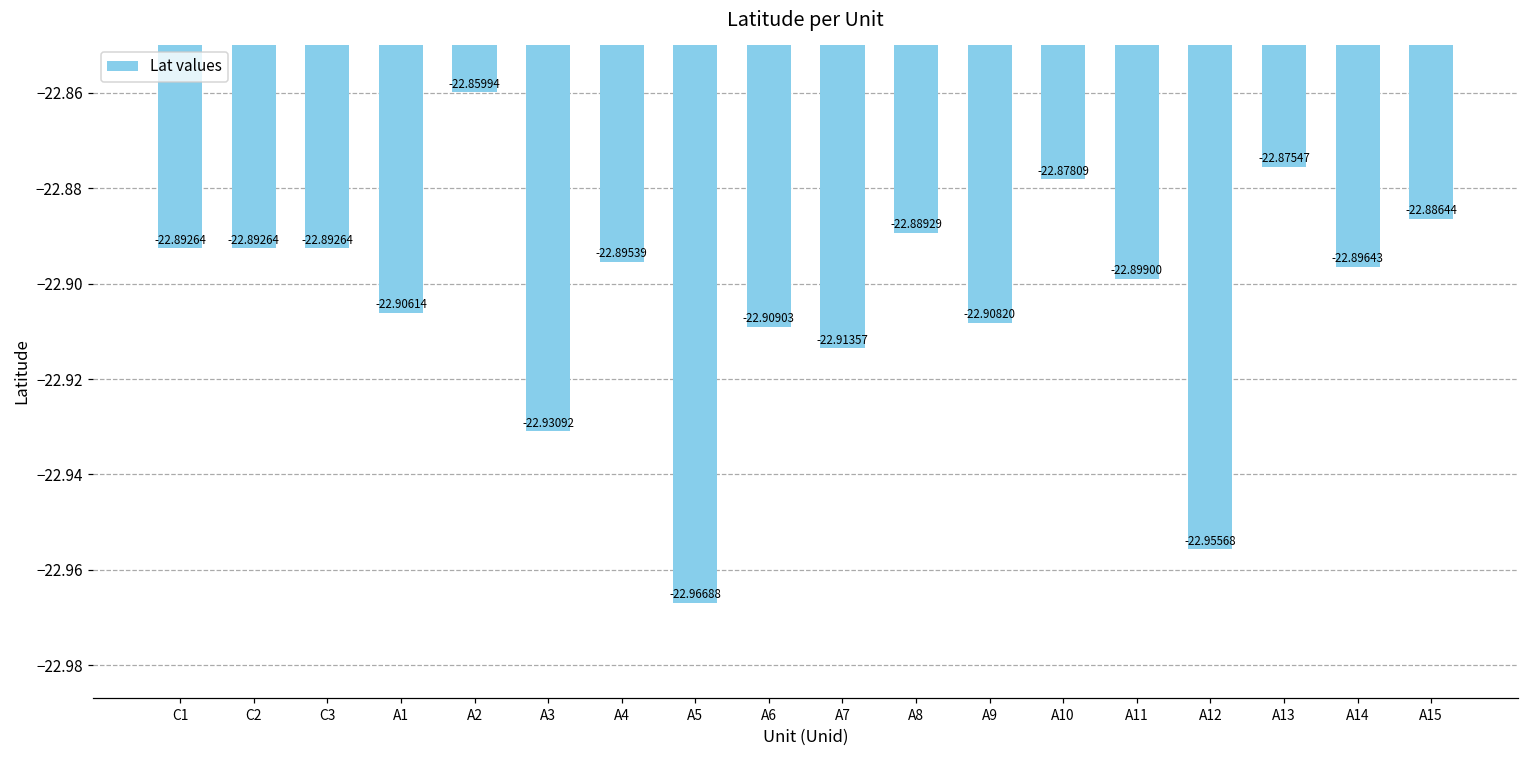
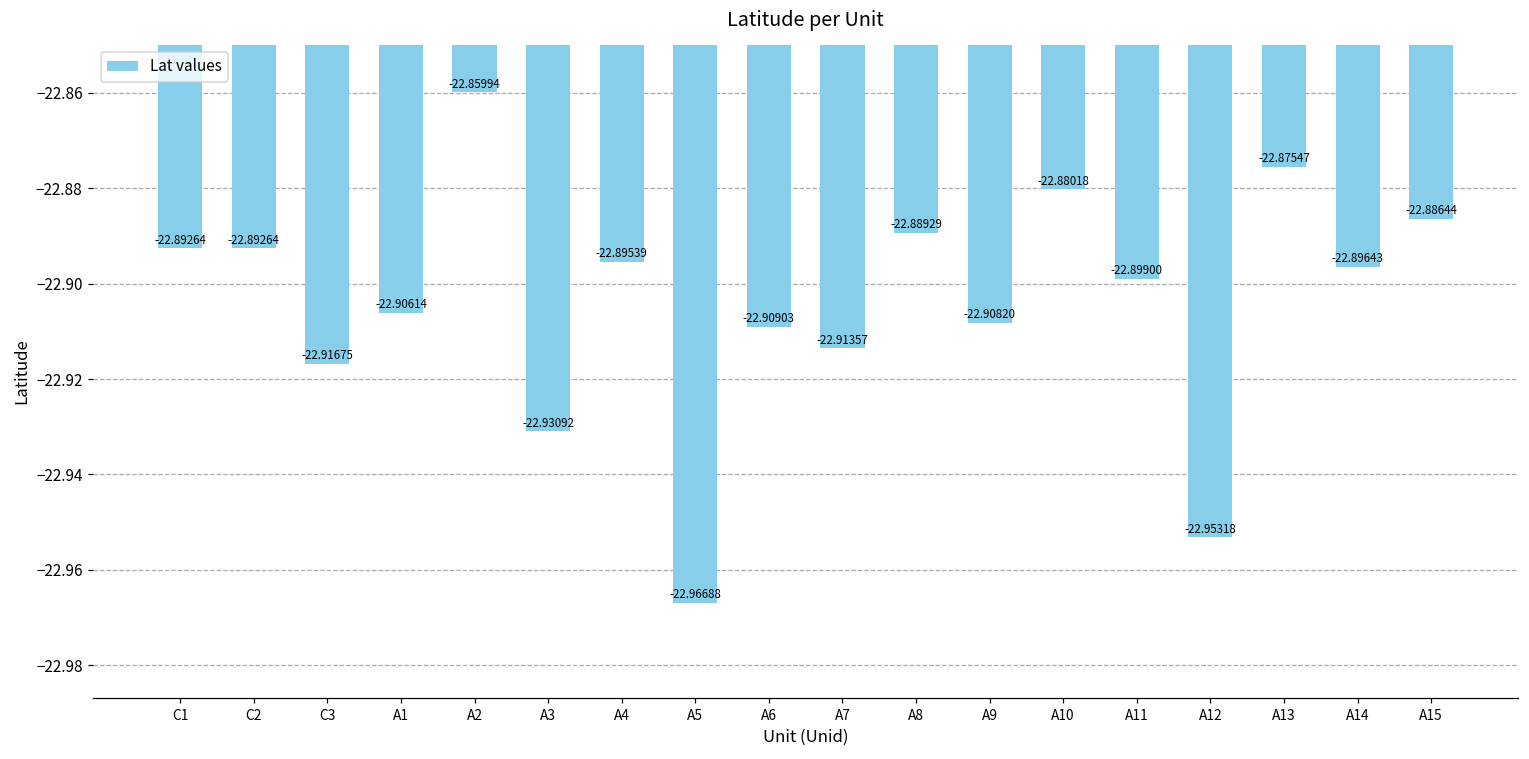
  {
    "C1": -22.89264,
    "C2": -22.89264,
-   "C3": -22.89264,
+   "C3": -22.91675,
    "A1": -22.90614,
    "A2": -22.85994,
    "A3": -22.93092,
    "A4": -22.89539,
    "A5": -22.96688,
    "A6": -22.90903,
    "A7": -22.91357,
    "A8": -22.88929,
    "A9": -22.90820,
-   "A10": -22.87809,
+   "A10": -22.88018,
    "A11": -22.89900,
-   "A12": -22.95568,
+   "A12": -22.95318,
    "A13": -22.87547,
    "A14": -22.89643,
    "A15": -22.88644
  }
